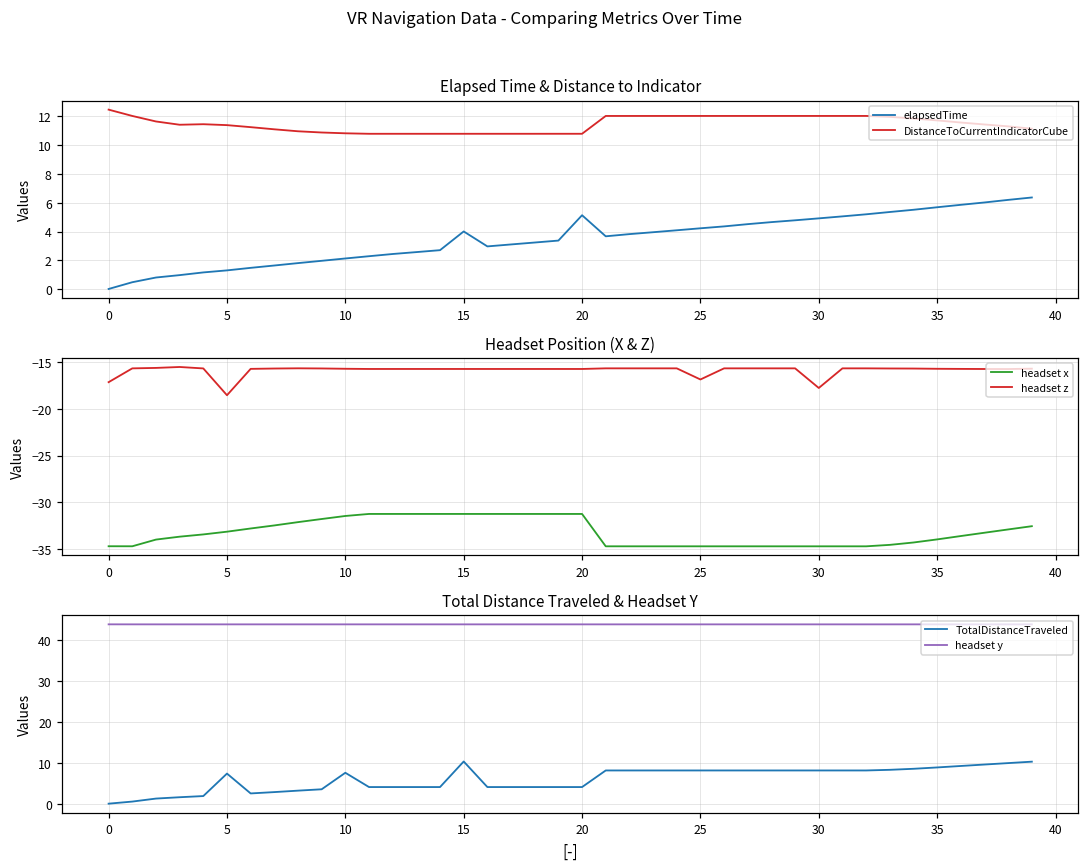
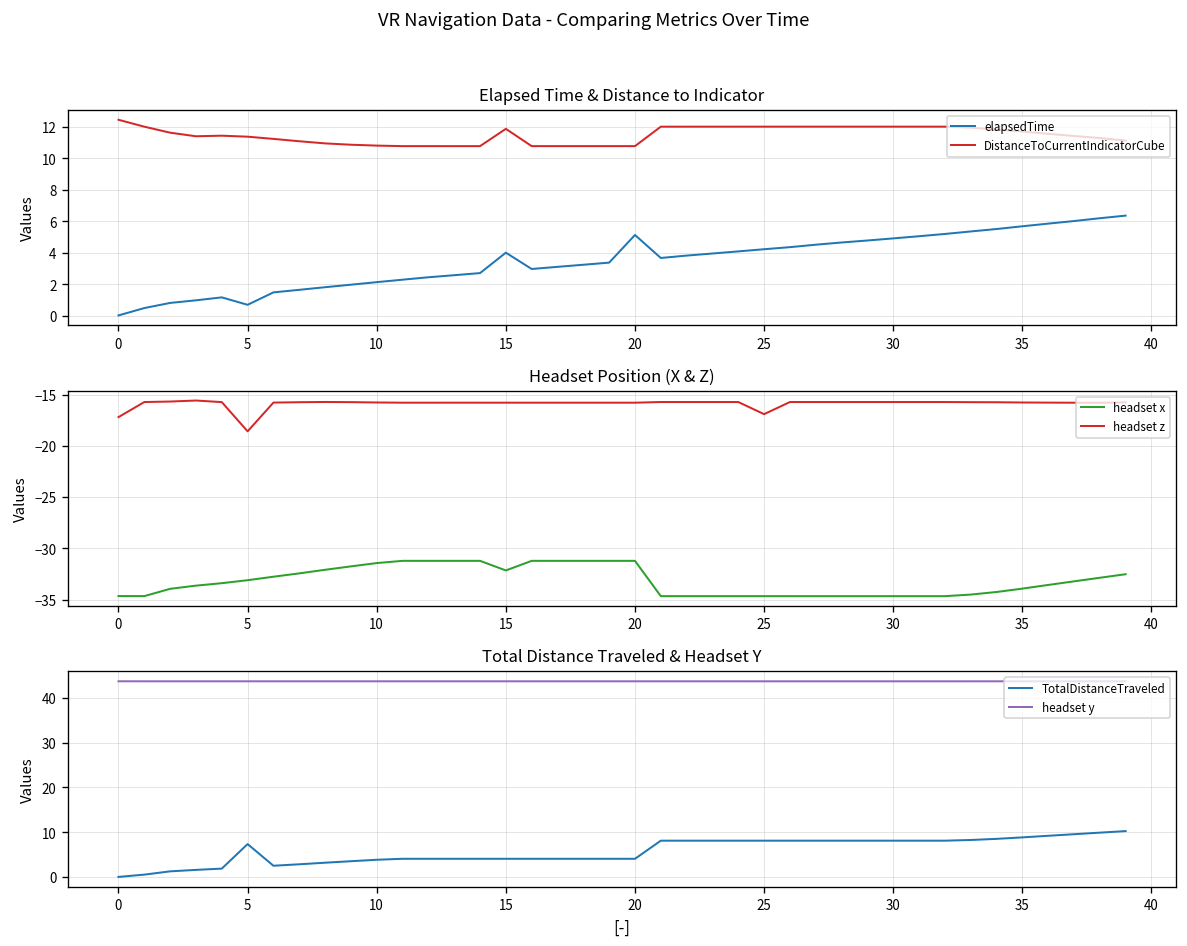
  {
    "Elapsed Time & Distance to Indicator": {
      "elapsedTime": {
        "0": 0.0,
-       "5": 1.3,
+       "5": 0.7,
        "10": 2.1,
        "15": 4.0,
        "20": 5.1,
        "25": 4.2,
        "30": 4.9,
        "35": 5.7
      },
      "DistanceToCurrentIndicatorCube": {
        "0": 12.5,
        "5": 11.4,
        "10": 10.8,
-       "15": 10.8,
+       "15": 11.9,
        "20": 10.8,
        "25": 12.0,
        "30": 12.0
      }
    },
    "Headset Position (X & Z)": {
      "headset x": {
        "0": -35,
        "5": -33,
        "10": -31,
-       "15": -31,
+       "15": -32,
        "20": -31,
        "25": -35,
        "30": -35,
        "35": -34
      },
      "headset z": {
        "0": -17,
        "5": -19,
        "10": -16,
        "15": -16,
        "20": -16,
        "25": -17,
-       "30": -18,
+       "30": -16,
        "35": -16
      }
    },
    "Total Distance Traveled & Headset Y": {
      "TotalDistanceTraveled": {
        "0": 0,
        "5": 7,
-       "10": 8,
-       "15": 10,
+       "10": 4,
+       "15": 4,
        "20": 4,
        "25": 8,
        "30": 8,
        "35": 9
      },
      "headset y": {
        "0": 44,
        "5": 44,
        "10": 44,
        "15": 44,
        "20": 44,
        "25": 44,
        "30": 44
      }
    }
  }
